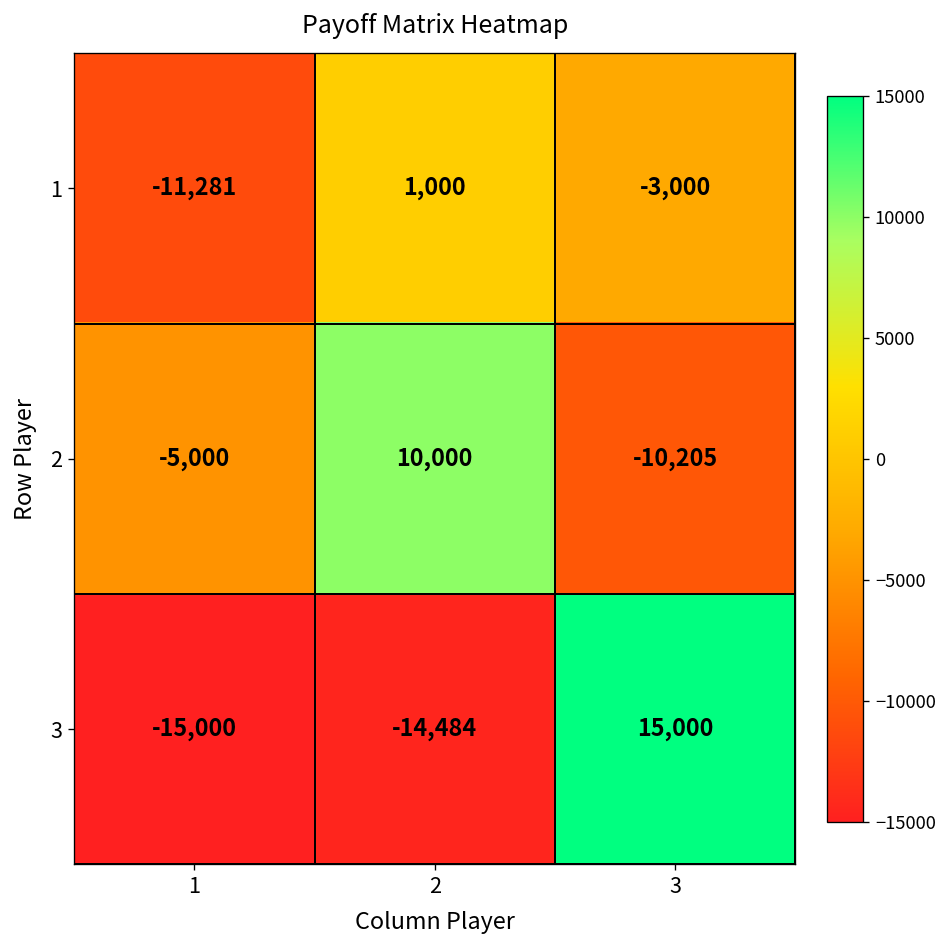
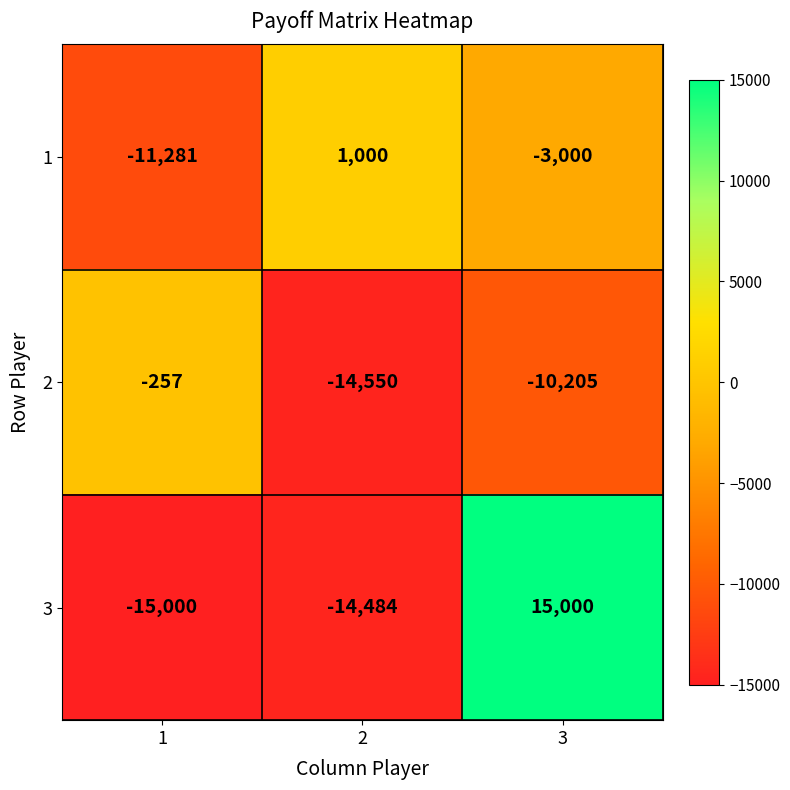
  {
    "1": {
      "1": "-11,281",
      "2": "1,000",
      "3": "-3,000"
    },
    "2": {
-     "1": "-5,000",
-     "2": "10,000",
+     "1": "-257",
+     "2": "-14,550",
      "3": "-10,205"
    },
    "3": {
      "1": "-15,000",
      "2": "-14,484",
      "3": "15,000"
    }
  }
